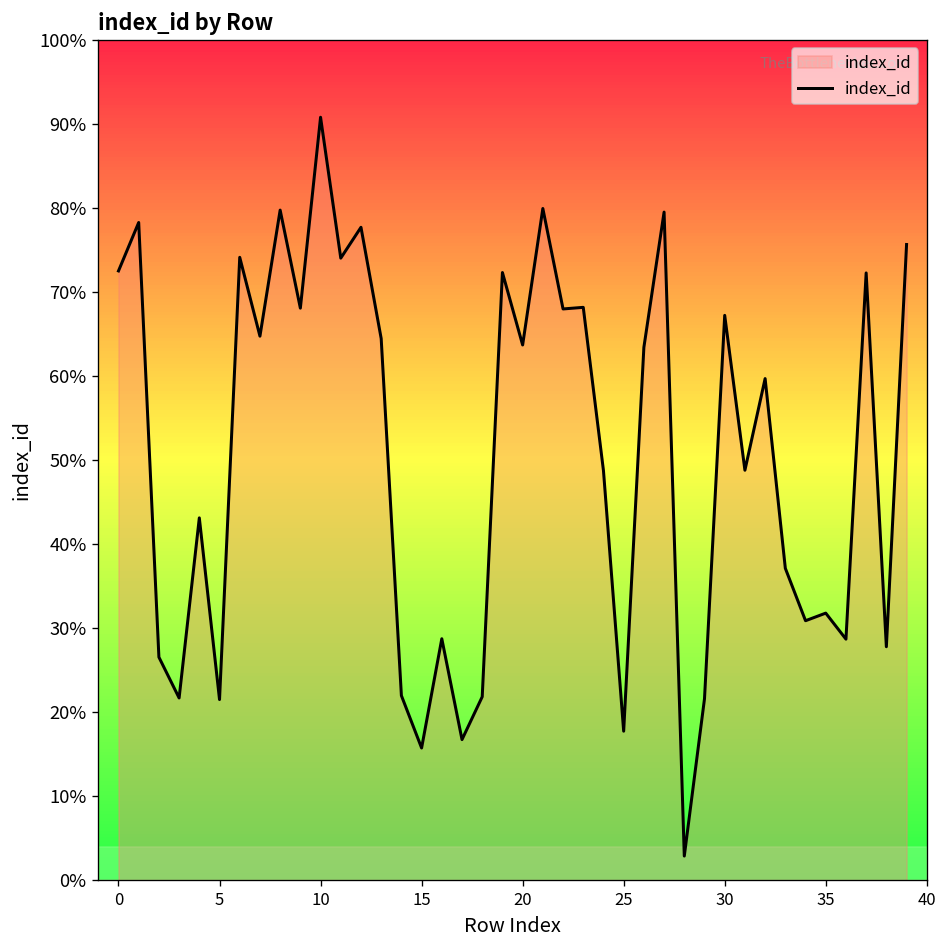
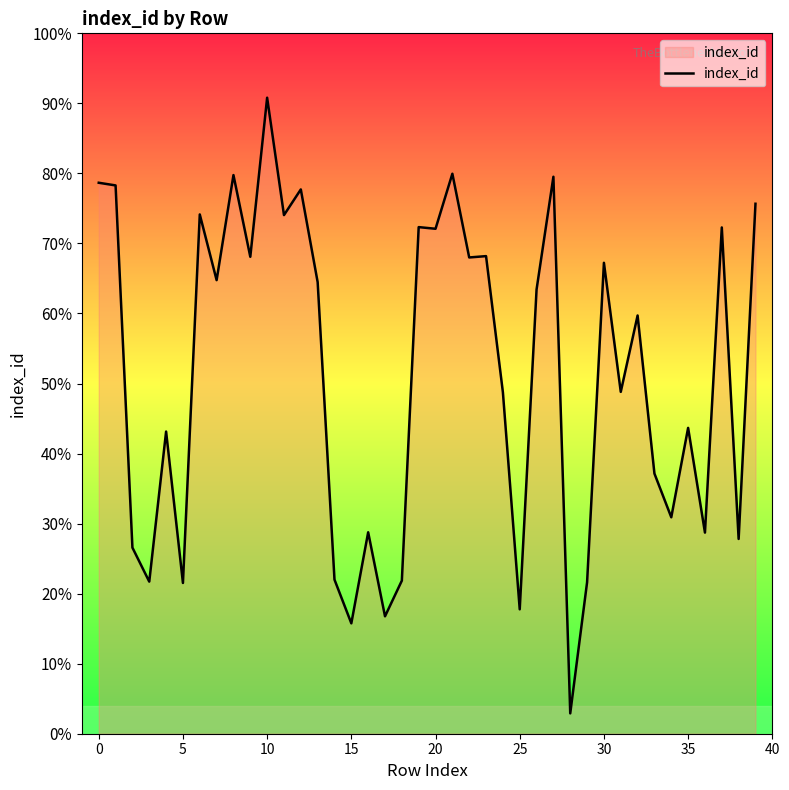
  {
-   "0": "73%",
+   "0": "79%",
    "5": "22%",
    "10": "91%",
    "15": "16%",
-   "20": "64%",
+   "20": "72%",
    "25": "18%",
    "30": "67%",
-   "35": "32%"
+   "35": "44%"
  }
